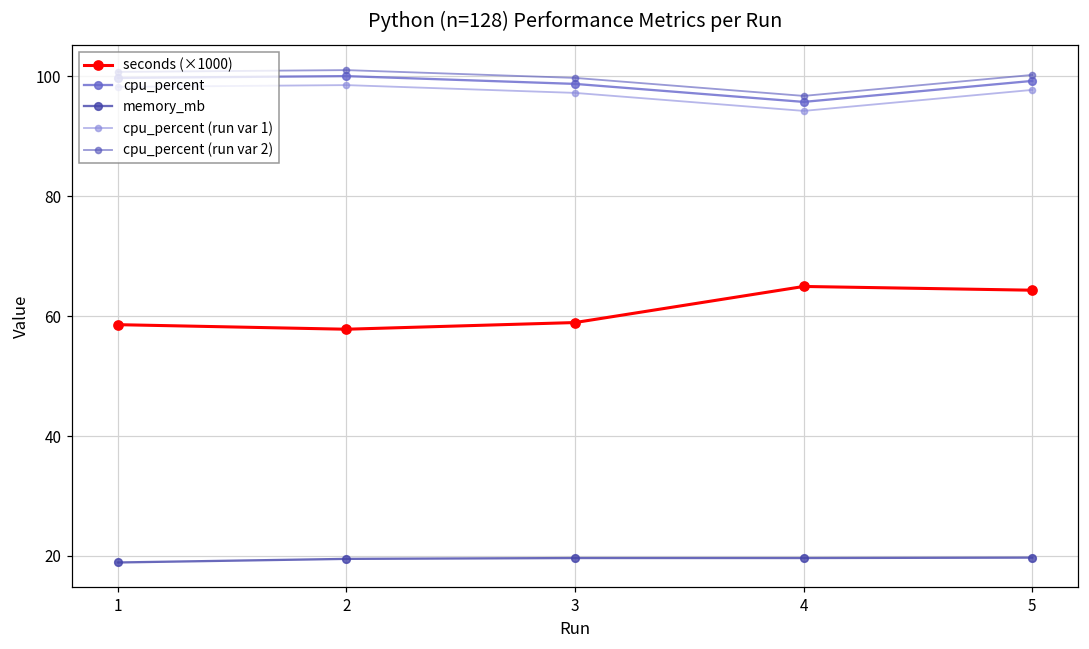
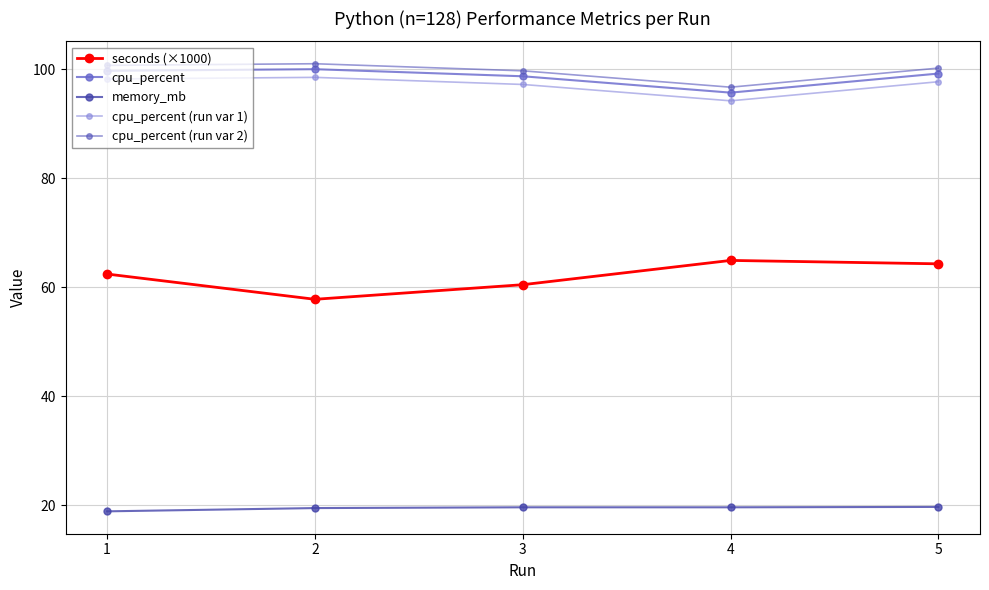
  {
    "seconds (×1000)": {
-     "1": 59,
+     "1": 62,
      "2": 58,
-     "3": 59,
+     "3": 60,
      "4": 65,
      "5": 64
    }
  }
